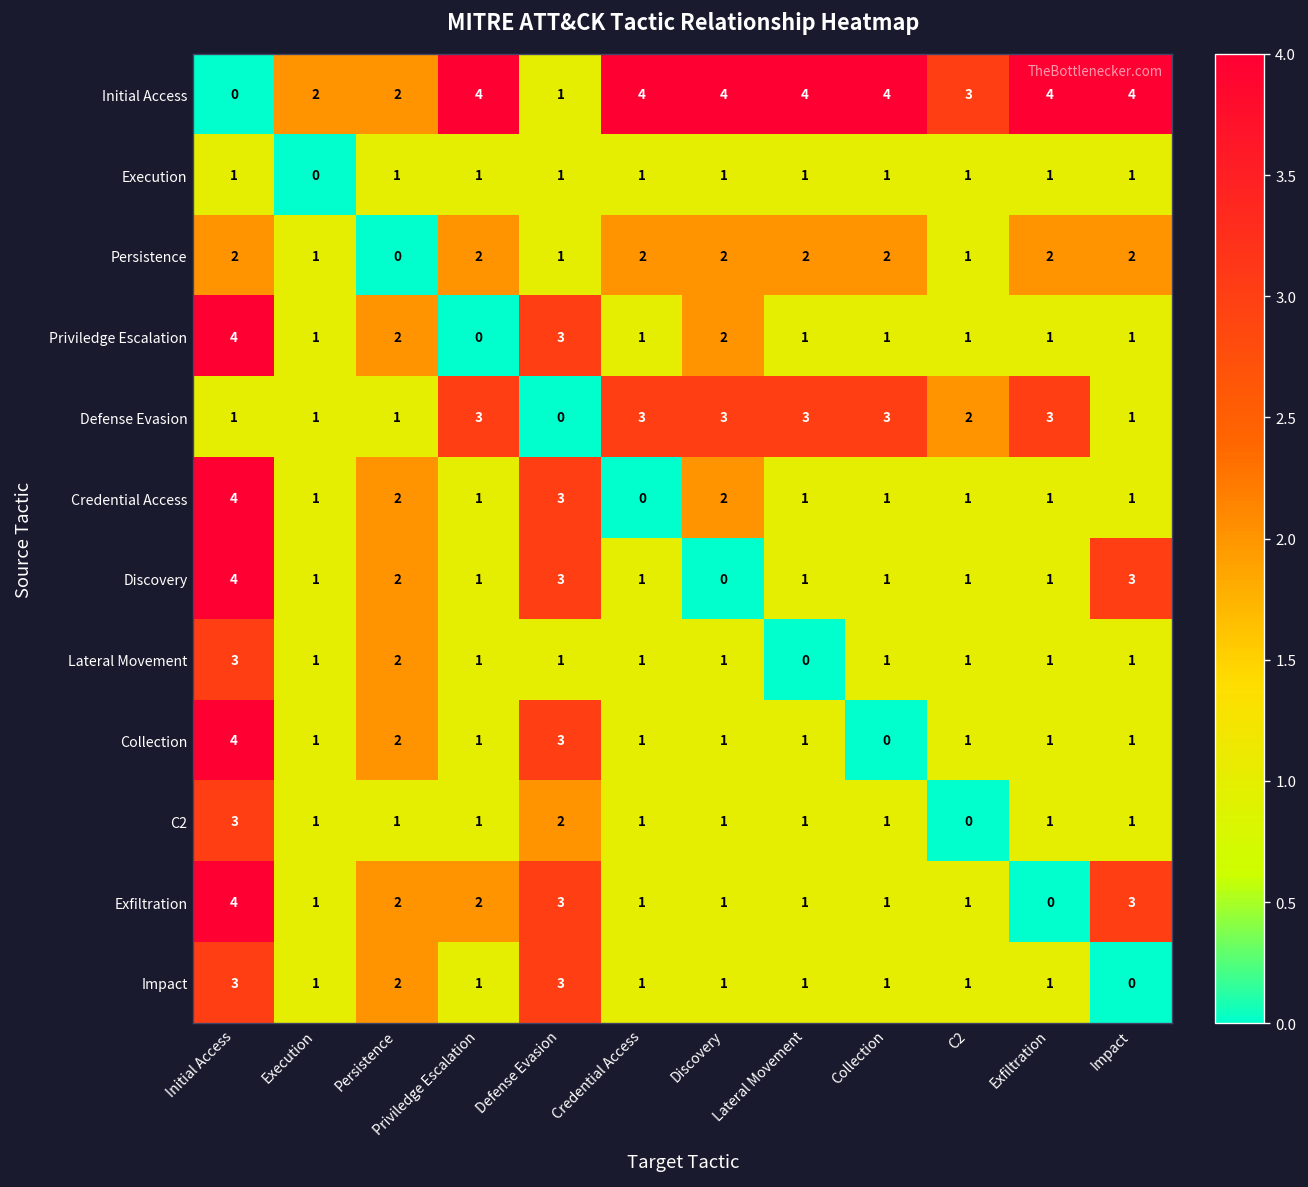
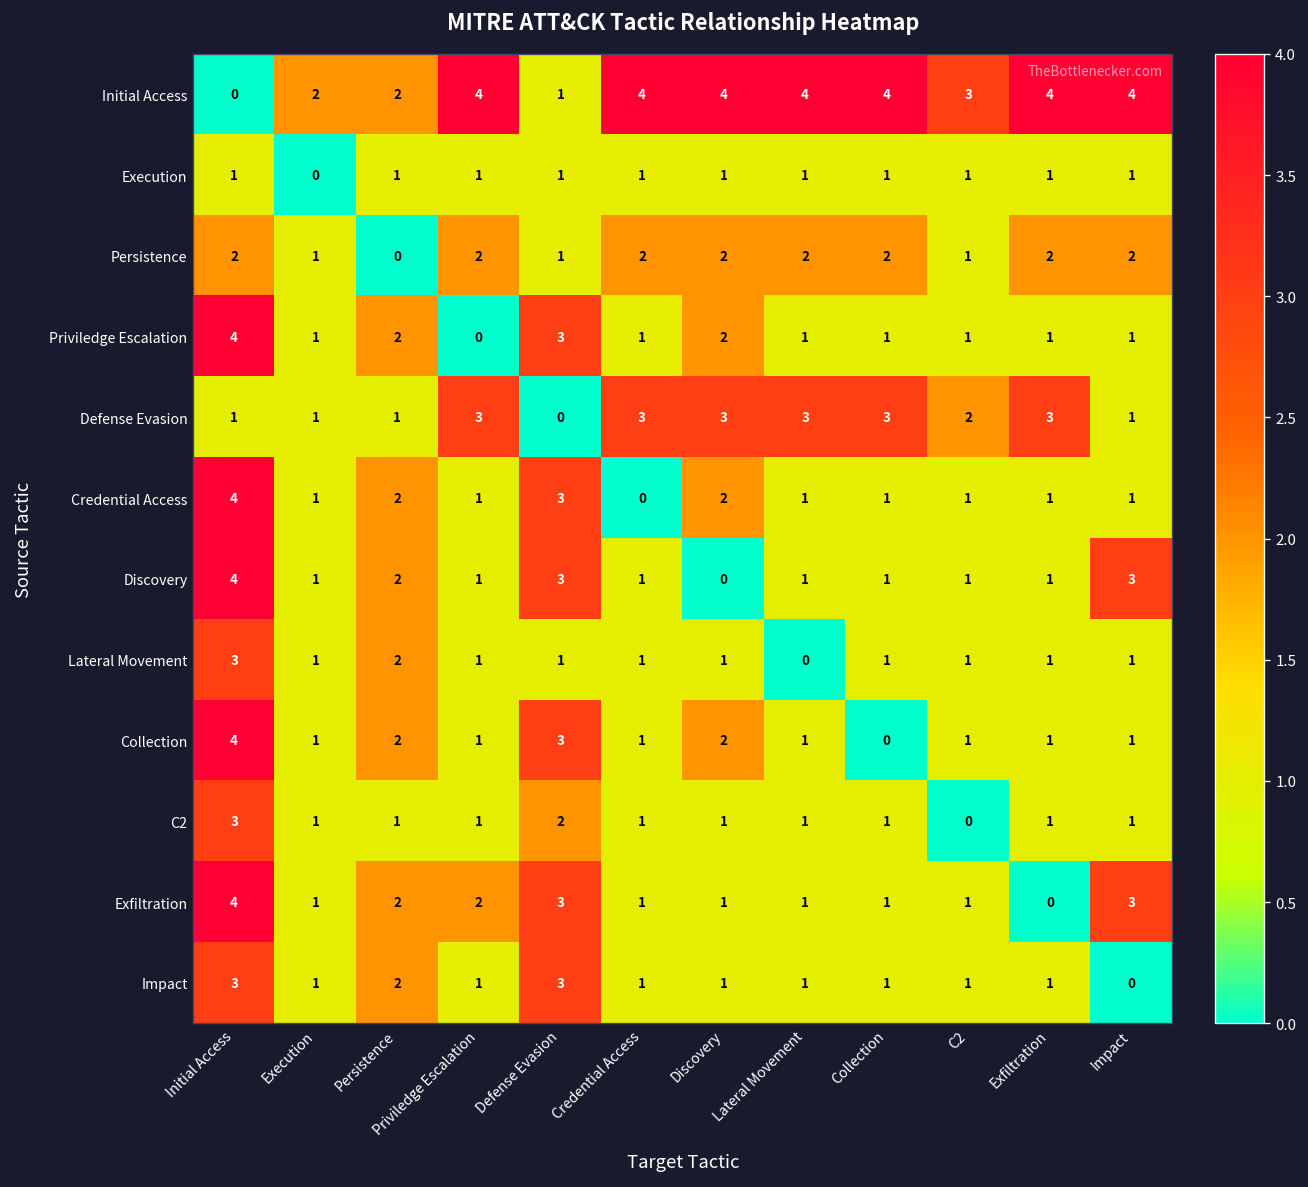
  {
    "Initial Access": {
      "Initial Access": 0,
      "Execution": 2,
      "Persistence": 2,
      "Priviledge Escalation": 4,
      "Defense Evasion": 1,
      "Credential Access": 4,
      "Discovery": 4,
      "Lateral Movement": 4,
      "Collection": 4,
      "C2": 3,
      "Exfiltration": 4
    },
    "Execution": {
      "Initial Access": 1,
      "Execution": 0,
      "Persistence": 1,
      "Priviledge Escalation": 1,
      "Defense Evasion": 1,
      "Credential Access": 1,
      "Discovery": 1,
      "Lateral Movement": 1,
      "Collection": 1,
      "C2": 1,
      "Exfiltration": 1,
      "Impact": 1
    },
    "Persistence": {
      "Initial Access": 2,
      "Execution": 1,
      "Persistence": 0,
      "Priviledge Escalation": 2,
      "Defense Evasion": 1,
      "Credential Access": 2,
      "Discovery": 2,
      "Lateral Movement": 2,
      "Collection": 2,
      "C2": 1,
      "Exfiltration": 2,
      "Impact": 2
    },
    "Priviledge Escalation": {
      "Initial Access": 4,
      "Execution": 1,
      "Persistence": 2,
      "Priviledge Escalation": 0,
      "Defense Evasion": 3,
      "Credential Access": 1,
      "Discovery": 2,
      "Lateral Movement": 1,
      "Collection": 1,
      "C2": 1,
      "Exfiltration": 1,
      "Impact": 1
    },
    "Defense Evasion": {
      "Initial Access": 1,
      "Execution": 1,
      "Persistence": 1,
      "Priviledge Escalation": 3,
      "Defense Evasion": 0,
      "Credential Access": 3,
      "Discovery": 3,
      "Lateral Movement": 3,
      "Collection": 3,
      "C2": 2,
      "Exfiltration": 3,
      "Impact": 1
    },
    "Credential Access": {
      "Initial Access": 4,
      "Execution": 1,
      "Persistence": 2,
      "Priviledge Escalation": 1,
      "Defense Evasion": 3,
      "Credential Access": 0,
      "Discovery": 2,
      "Lateral Movement": 1,
      "Collection": 1,
      "C2": 1,
      "Exfiltration": 1,
      "Impact": 1
    },
    "Discovery": {
      "Initial Access": 4,
      "Execution": 1,
      "Persistence": 2,
      "Priviledge Escalation": 1,
      "Defense Evasion": 3,
      "Credential Access": 1,
      "Discovery": 0,
      "Lateral Movement": 1,
      "Collection": 1,
      "C2": 1,
      "Exfiltration": 1,
      "Impact": 3
    },
    "Lateral Movement": {
      "Initial Access": 3,
      "Execution": 1,
      "Persistence": 2,
      "Priviledge Escalation": 1,
      "Defense Evasion": 1,
      "Credential Access": 1,
      "Discovery": 1,
      "Lateral Movement": 0,
      "Collection": 1,
      "C2": 1,
      "Exfiltration": 1,
      "Impact": 1
    },
    "Collection": {
      "Initial Access": 4,
      "Execution": 1,
      "Persistence": 2,
      "Priviledge Escalation": 1,
      "Defense Evasion": 3,
      "Credential Access": 1,
-     "Discovery": 1,
+     "Discovery": 2,
      "Lateral Movement": 1,
      "Collection": 0,
      "C2": 1,
      "Exfiltration": 1,
      "Impact": 1
    },
    "C2": {
      "Initial Access": 3,
      "Execution": 1,
      "Persistence": 1,
      "Priviledge Escalation": 1,
      "Defense Evasion": 2,
      "Credential Access": 1,
      "Discovery": 1,
      "Lateral Movement": 1,
      "Collection": 1,
      "C2": 0,
      "Exfiltration": 1,
      "Impact": 1
    },
    "Exfiltration": {
      "Initial Access": 4,
      "Execution": 1,
      "Persistence": 2,
      "Priviledge Escalation": 2,
      "Defense Evasion": 3,
      "Credential Access": 1,
      "Discovery": 1,
      "Lateral Movement": 1,
      "Collection": 1,
      "C2": 1,
      "Exfiltration": 0,
      "Impact": 3
    },
    "Impact": {
      "Initial Access": 3,
      "Execution": 1,
      "Persistence": 2,
      "Priviledge Escalation": 1,
      "Defense Evasion": 3,
      "Credential Access": 1,
      "Discovery": 1,
      "Lateral Movement": 1,
      "Collection": 1,
      "C2": 1,
      "Exfiltration": 1,
      "Impact": 0
    }
  }
